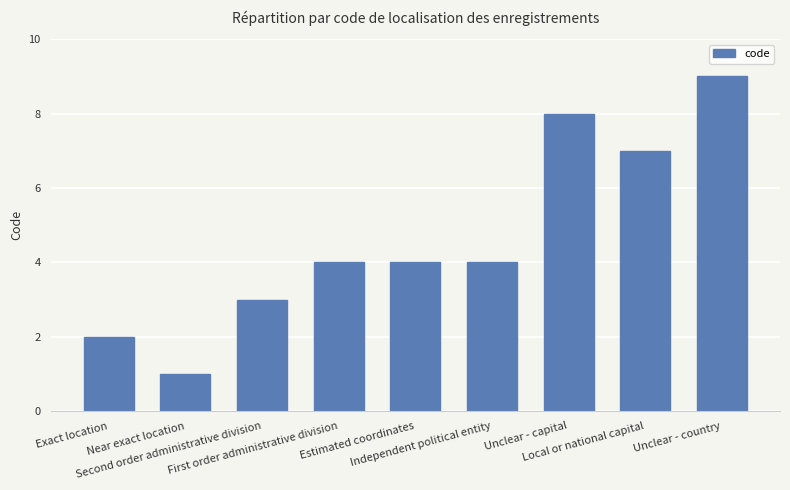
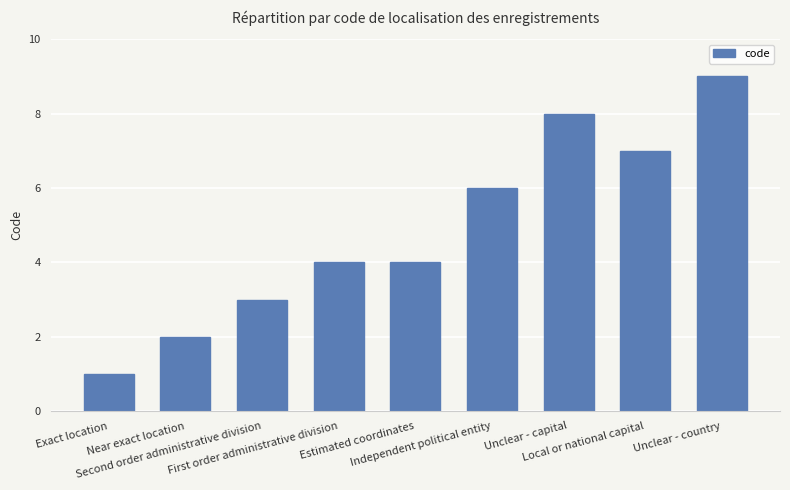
  {
-   "Exact location": 2,
-   "Near exact location": 1,
+   "Exact location": 1,
+   "Near exact location": 2,
    "Second order administrative division": 3,
    "First order administrative division": 4,
    "Estimated coordinates": 4,
-   "Independent political entity": 4,
+   "Independent political entity": 6,
    "Unclear - capital": 8,
    "Local or national capital": 7,
    "Unclear - country": 9
  }
